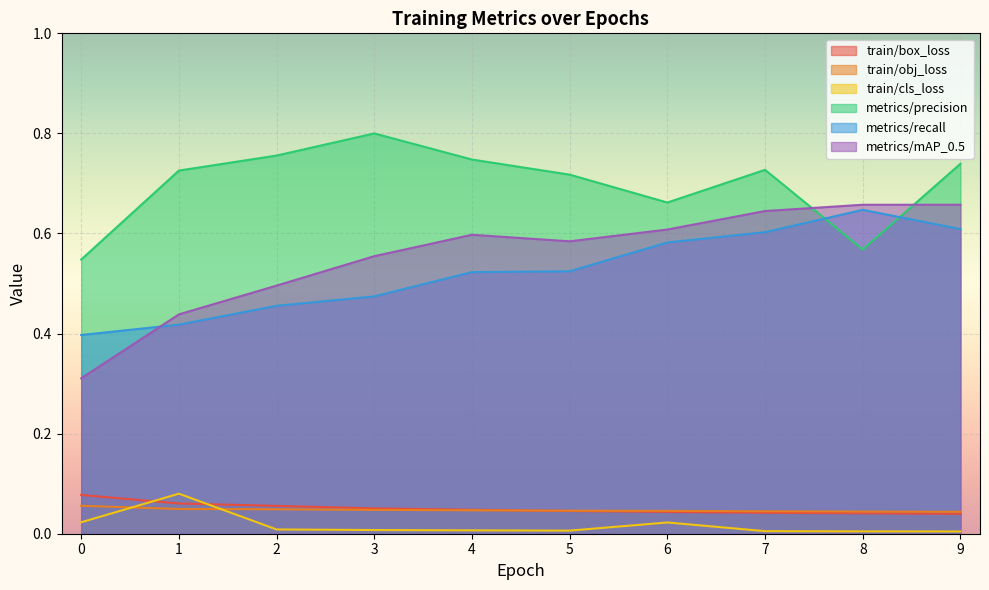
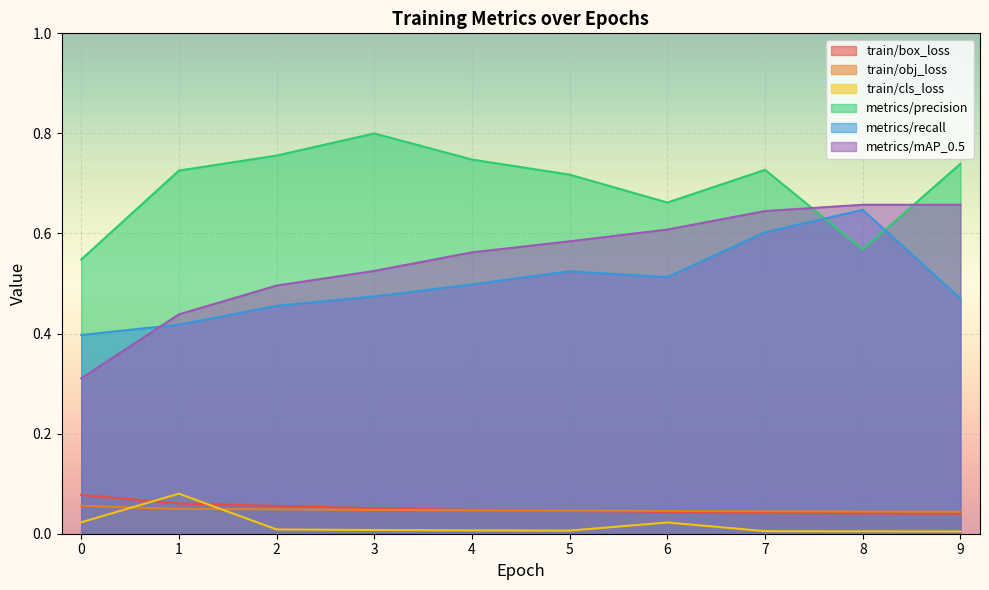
  {
    "train/cls_loss": {
      "0": 0.02,
      "1": 0.08,
      "2": 0.01,
      "3": 0.01,
      "4": 0.01,
      "5": 0.01,
      "6": 0.02,
      "7": 0.01,
      "8": 0.00,
      "9": 0.00
    },
    "metrics/precision": {
      "0": 0.55,
      "1": 0.73,
      "2": 0.76,
      "3": 0.80,
      "4": 0.75,
      "5": 0.72,
      "6": 0.66,
      "7": 0.73,
      "8": 0.57,
      "9": 0.74
    },
    "metrics/recall": {
      "0": 0.40,
      "1": 0.42,
      "2": 0.46,
      "3": 0.47,
-     "4": 0.52,
+     "4": 0.50,
      "5": 0.52,
-     "6": 0.58,
+     "6": 0.51,
      "7": 0.60,
      "8": 0.65,
-     "9": 0.61
+     "9": 0.47
    },
    "metrics/mAP_0.5": {
      "0": 0.31,
      "1": 0.44,
      "2": 0.50,
-     "3": 0.55,
-     "4": 0.60,
+     "3": 0.53,
+     "4": 0.56,
      "5": 0.58,
      "6": 0.61,
      "7": 0.64,
      "8": 0.66,
      "9": 0.66
    }
  }
